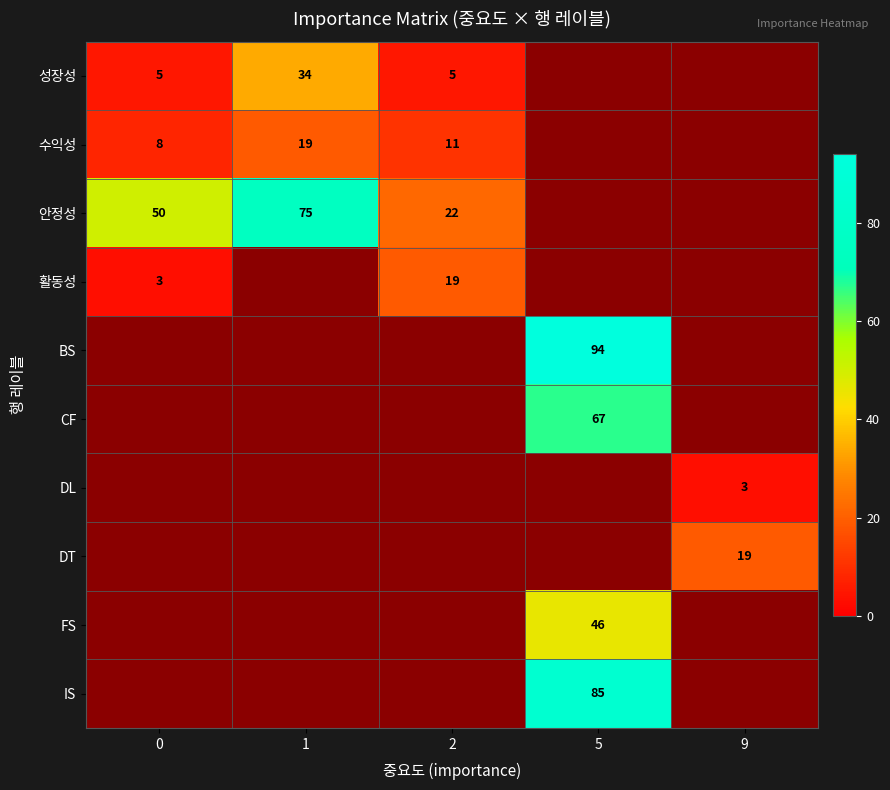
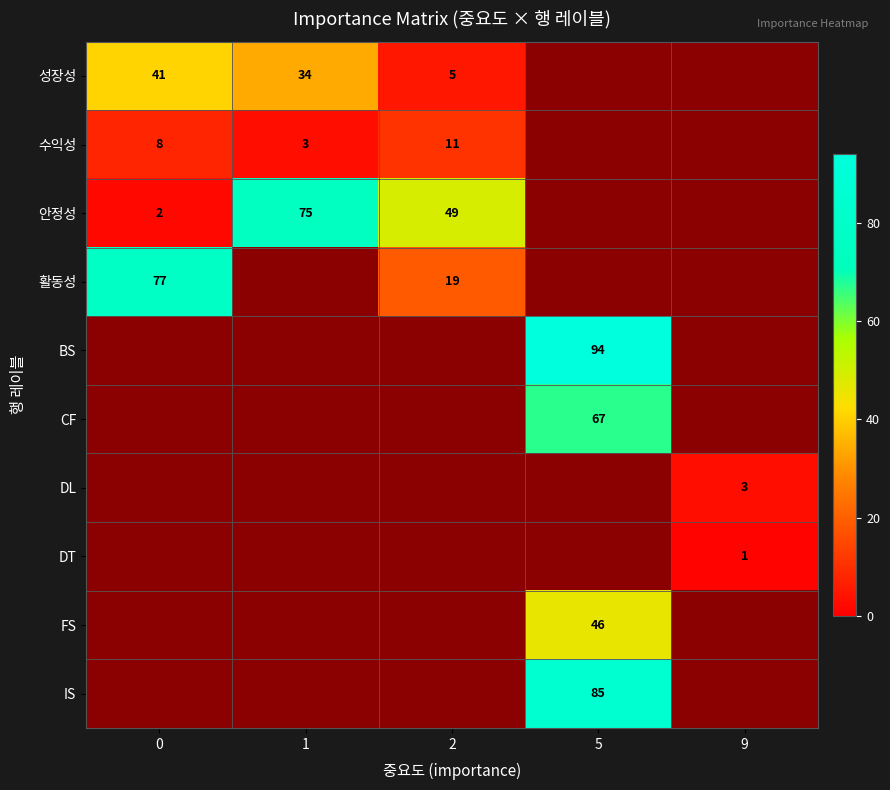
  {
    "성장성": {
-     "0": 5,
+     "0": 41,
      "1": 34,
      "2": 5
    },
    "수익성": {
      "0": 8,
-     "1": 19,
+     "1": 3,
      "2": 11
    },
    "안정성": {
-     "0": 50,
+     "0": 2,
      "1": 75,
-     "2": 22
+     "2": 49
    },
    "활동성": {
-     "0": 3,
+     "0": 77,
      "2": 19
    },
    "BS": {
      "5": 94
    },
    "CF": {
      "5": 67
    },
    "DL": {
      "9": 3
    },
    "DT": {
-     "9": 19
+     "9": 1
    },
    "FS": {
      "5": 46
    },
    "IS": {
      "5": 85
    }
  }
